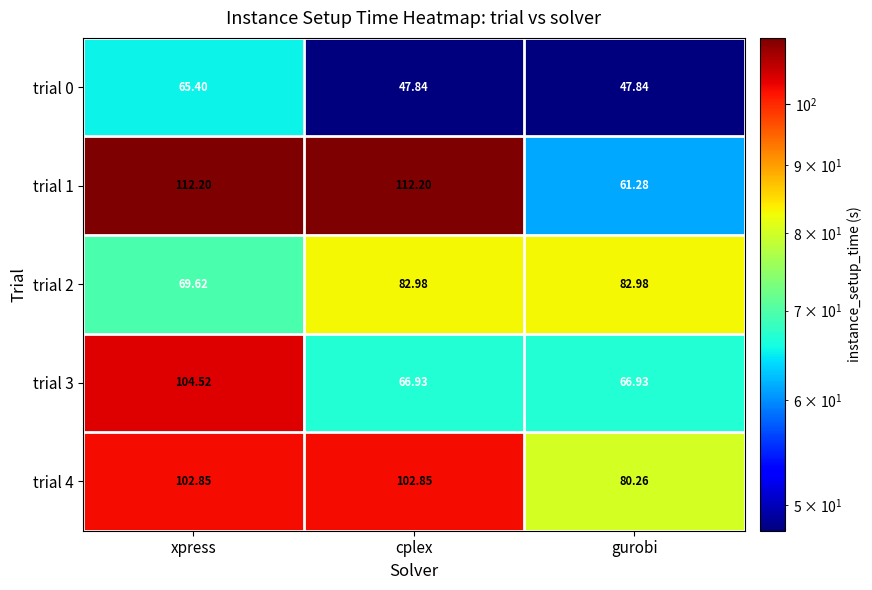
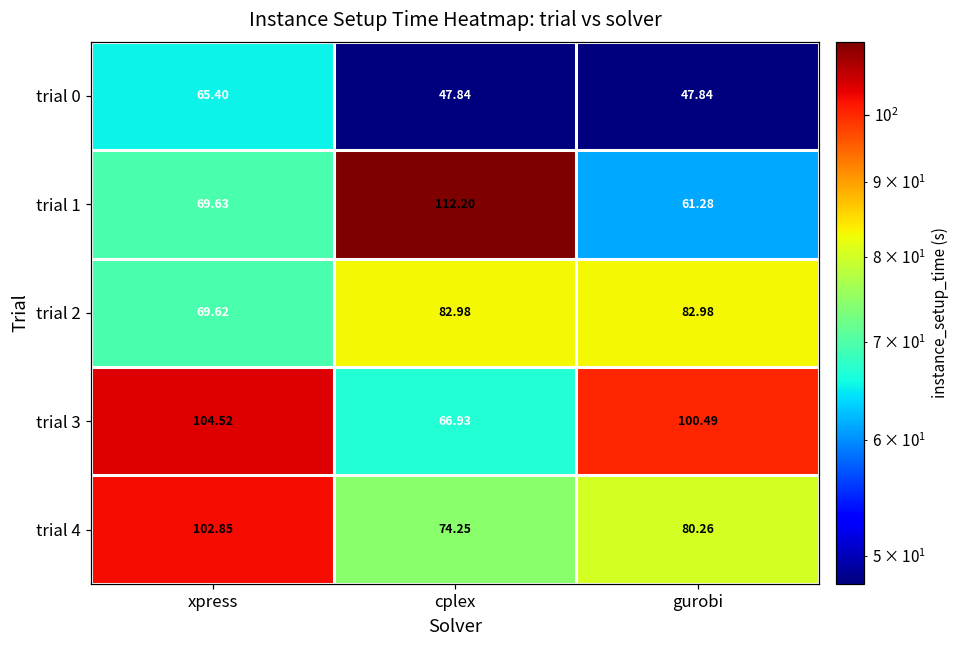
  {
    "trial 0": {
      "xpress": 65.40,
      "cplex": 47.84,
      "gurobi": 47.84
    },
    "trial 1": {
-     "xpress": 112.20,
+     "xpress": 69.63,
      "cplex": 112.20,
      "gurobi": 61.28
    },
    "trial 2": {
      "xpress": 69.62,
      "cplex": 82.98,
      "gurobi": 82.98
    },
    "trial 3": {
      "xpress": 104.52,
      "cplex": 66.93,
-     "gurobi": 66.93
+     "gurobi": 100.49
    },
    "trial 4": {
      "xpress": 102.85,
-     "cplex": 102.85,
+     "cplex": 74.25,
      "gurobi": 80.26
    }
  }
